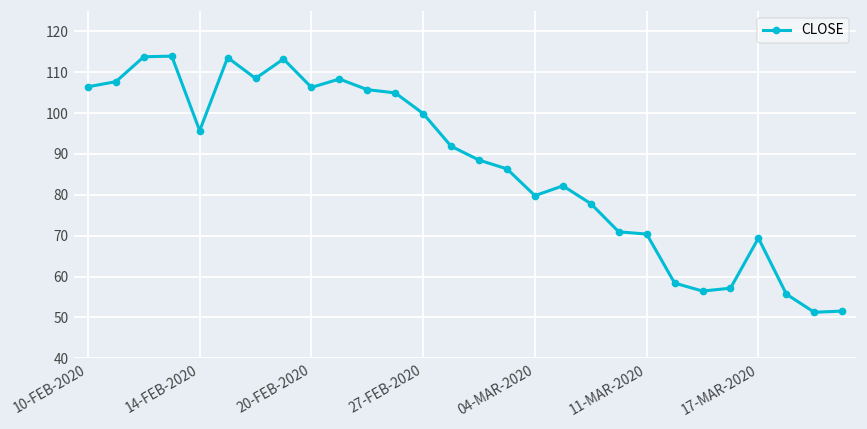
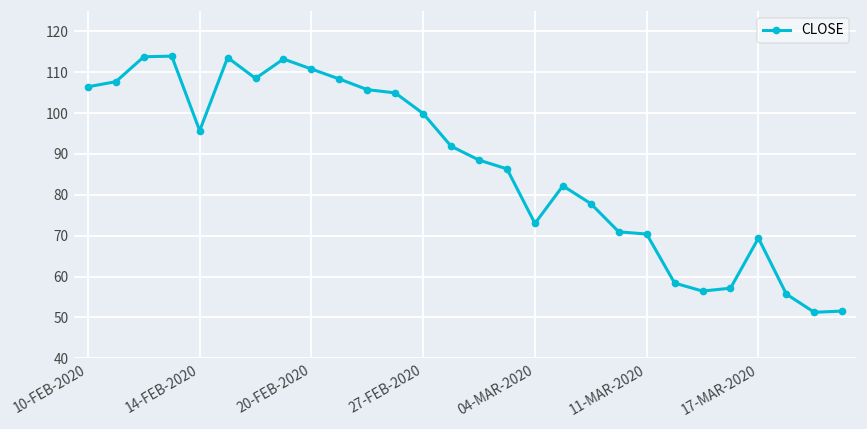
  {
    "10-FEB-2020": 106,
    "14-FEB-2020": 96,
-   "20-FEB-2020": 106,
+   "20-FEB-2020": 111,
    "27-FEB-2020": 100,
-   "04-MAR-2020": 80,
+   "04-MAR-2020": 73,
    "11-MAR-2020": 70,
    "17-MAR-2020": 69
  }
